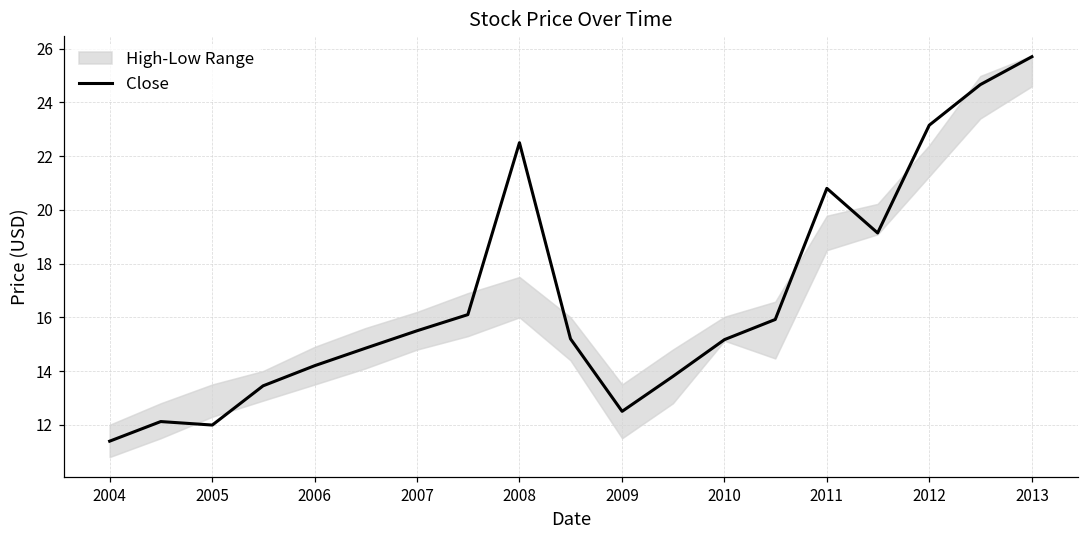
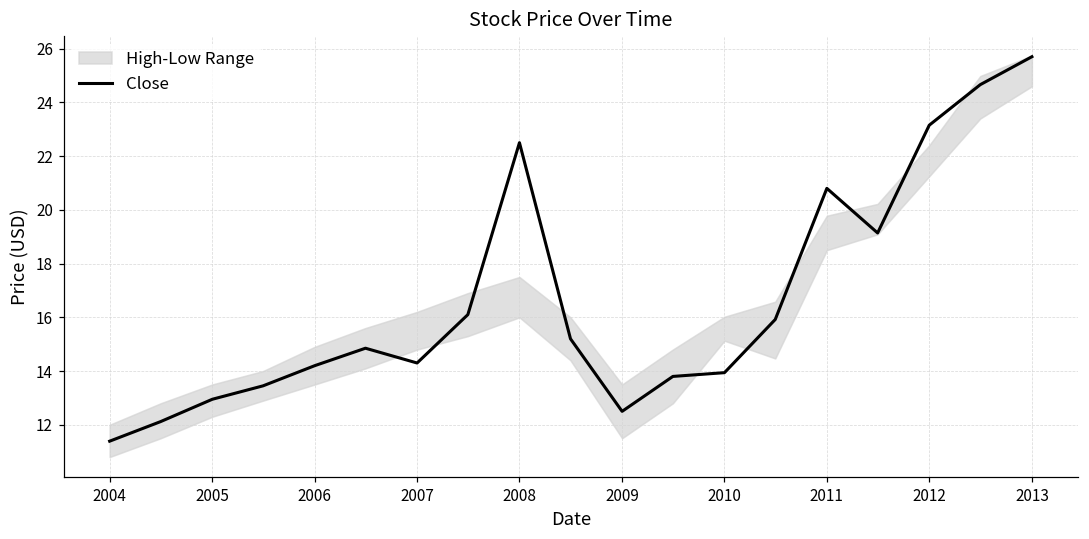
  {
    "Close": {
      "2004": 11.4,
-     "2005": 12.0,
+     "2005": 13.0,
      "2006": 14.2,
-     "2007": 15.5,
+     "2007": 14.3,
      "2008": 22.5,
      "2009": 12.5,
-     "2010": 15.2,
+     "2010": 13.9,
      "2011": 20.8,
      "2012": 23.2
    }
  }
